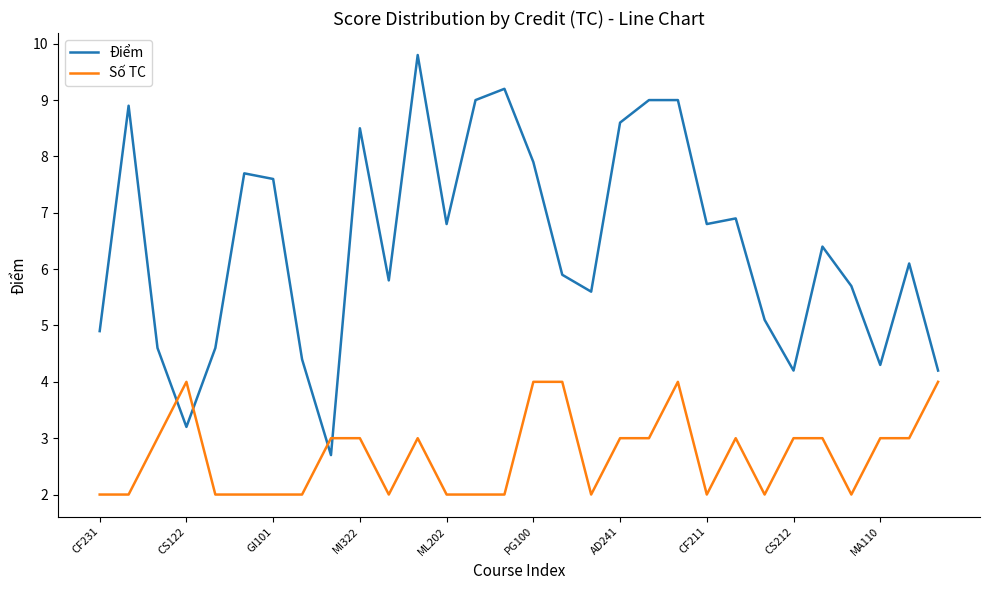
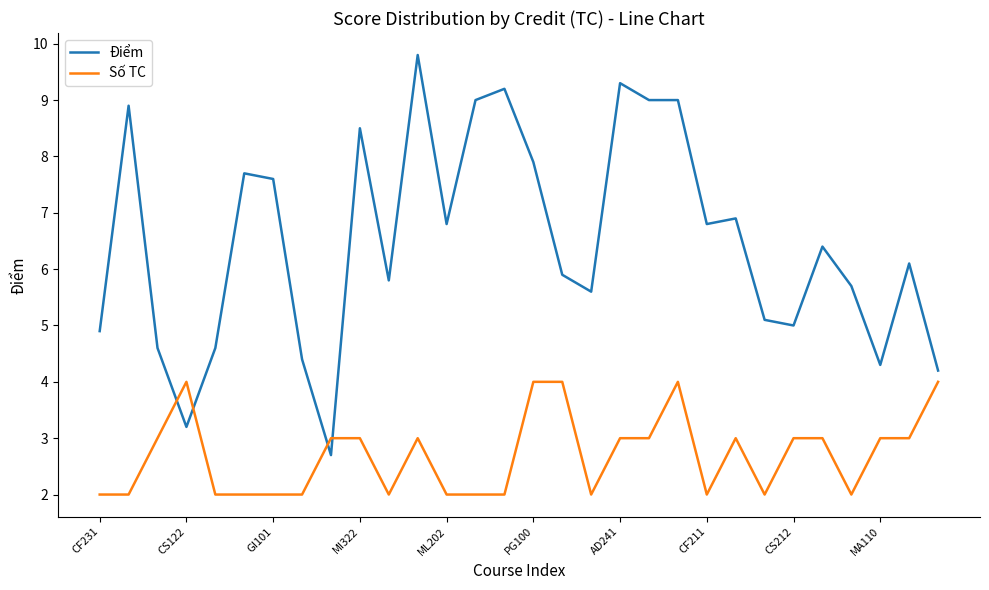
  {
    "Điểm": {
      "CF231": 4.9,
      "CS122": 3.2,
      "GI101": 7.6,
      "MI322": 8.5,
      "ML202": 6.8,
      "PG100": 7.9,
-     "AD241": 8.6,
+     "AD241": 9.3,
      "CF211": 6.8,
-     "CS212": 4.2,
+     "CS212": 5.0,
      "MA110": 4.3
    },
    "Số TC": {
      "CF231": 2.0,
      "CS122": 4.0,
      "GI101": 2.0,
      "MI322": 3.0,
      "ML202": 2.0,
      "PG100": 4.0,
      "AD241": 3.0,
      "CF211": 2.0,
      "CS212": 3.0,
      "MA110": 3.0
    }
  }
